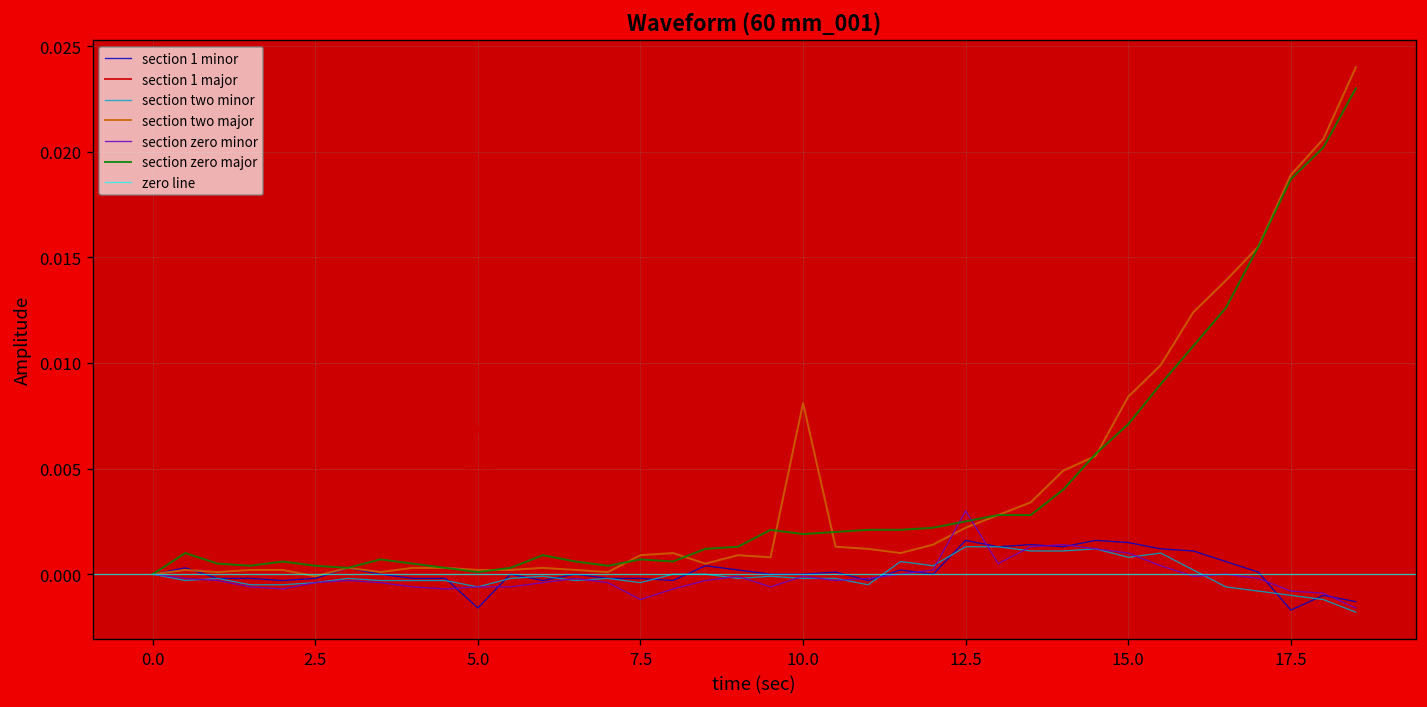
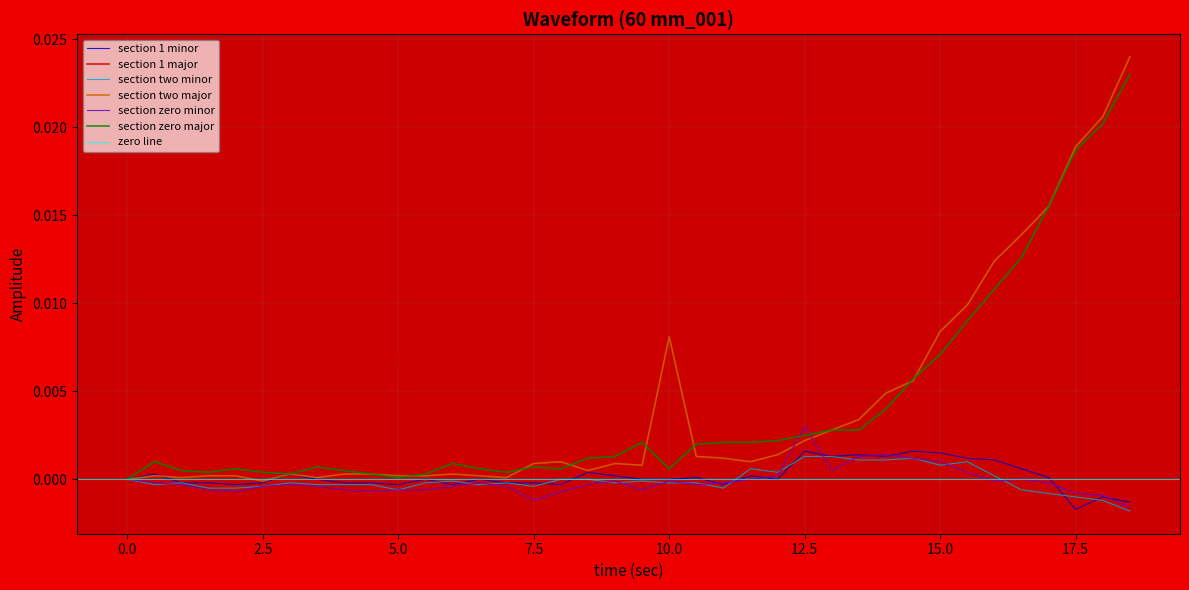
  {
    "section 1 minor": {
-     "5.0": -0.0016,
+     "5.0": -0.0003,
      "7.5": -0.0002,
      "12.5": 0.0016,
      "15.0": 0.0015,
      "17.5": -0.0017
    },
    "section 1 major": {
      "5.0": 0.0070,
      "10.0": 0.0016,
      "15.0": 0.0081
    },
    "section two minor": {
      "7.5": -0.0004,
      "12.5": 0.0013,
      "15.0": 0.0008,
      "17.5": -0.0010
    },
    "section two major": {
      "10.0": 0.0081,
      "12.5": 0.0022,
      "15.0": 0.0084,
      "17.5": 0.0189
    },
    "section zero minor": {
      "7.5": -0.0012,
      "12.5": 0.0030,
      "15.0": 0.0010,
      "17.5": -0.0008
    },
    "section zero major": {
      "7.5": 0.0007,
-     "10.0": 0.0019,
+     "10.0": 0.0006,
      "15.0": 0.0071
    }
  }
